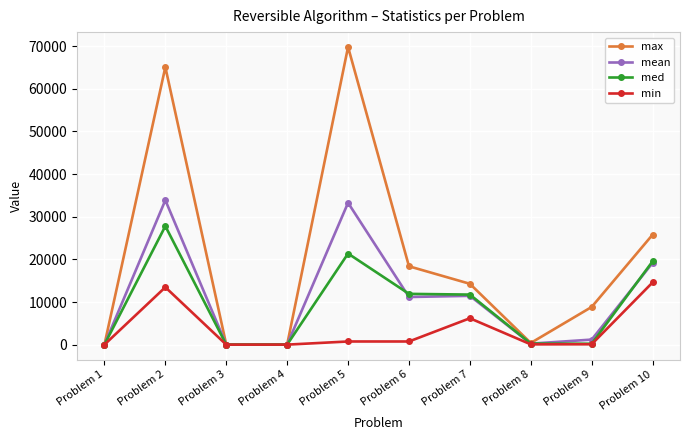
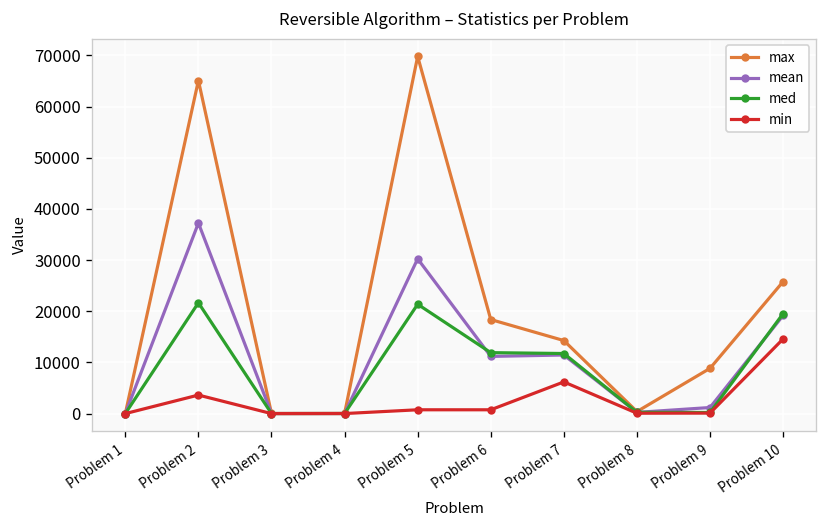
  {
    "max": {
      "Problem 2": 65000,
      "Problem 5": 70000,
      "Problem 6": 18000,
      "Problem 7": 14000,
      "Problem 9": 9000,
      "Problem 10": 26000
    },
    "mean": {
-     "Problem 2": 34000,
-     "Problem 5": 33000,
+     "Problem 2": 37000,
+     "Problem 5": 30000,
      "Problem 6": 11000,
      "Problem 9": 1000
    },
    "med": {
-     "Problem 2": 28000,
+     "Problem 2": 22000,
      "Problem 5": 21000,
      "Problem 6": 12000
    },
    "min": {
-     "Problem 2": 13000,
+     "Problem 2": 4000,
      "Problem 5": 1000,
      "Problem 6": 1000,
      "Problem 7": 6000,
      "Problem 10": 15000
    }
  }
